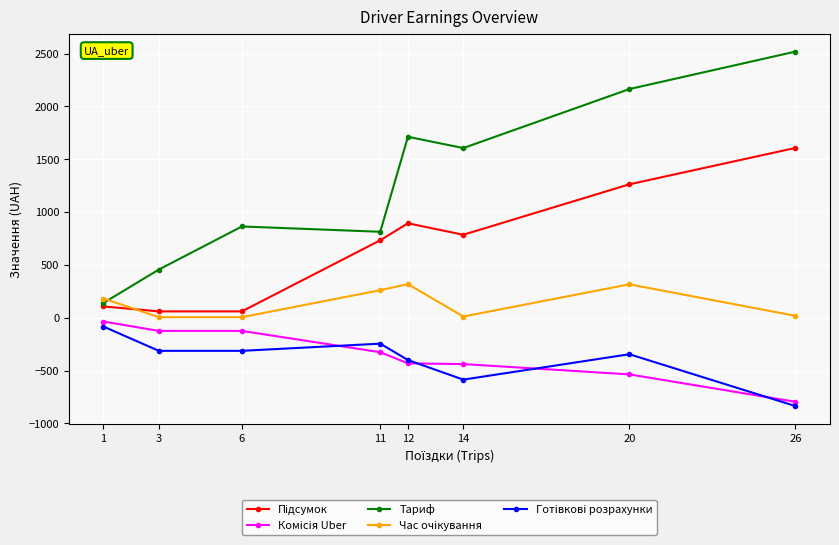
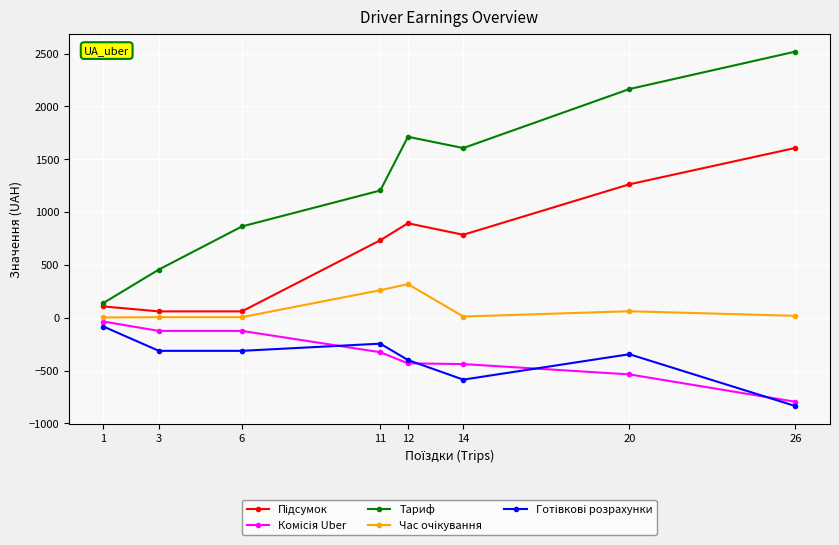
  {
    "Підсумок": {
      "1": 110,
      "3": 60,
      "6": 60,
      "11": 730,
      "12": 890,
      "14": 790,
      "20": 1260,
      "26": 1610
    },
    "Комісія Uber": {
      "1": -40,
      "3": -120,
      "6": -120,
      "11": -330,
      "12": -430,
      "14": -440,
      "20": -540,
      "26": -800
    },
    "Тариф": {
      "1": 140,
      "3": 460,
      "6": 860,
-     "11": 810,
+     "11": 1200,
      "12": 1710,
      "14": 1610,
      "20": 2160,
      "26": 2520
    },
    "Час очікування": {
-     "1": 180,
+     "1": 0,
      "3": 10,
      "6": 10,
      "11": 260,
      "12": 320,
      "14": 10,
-     "20": 320,
+     "20": 60,
      "26": 20
    },
    "Готівкові розрахунки": {
      "1": -80,
      "3": -310,
      "6": -310,
      "11": -250,
      "12": -400,
      "14": -590,
      "20": -350,
      "26": -840
    }
  }
